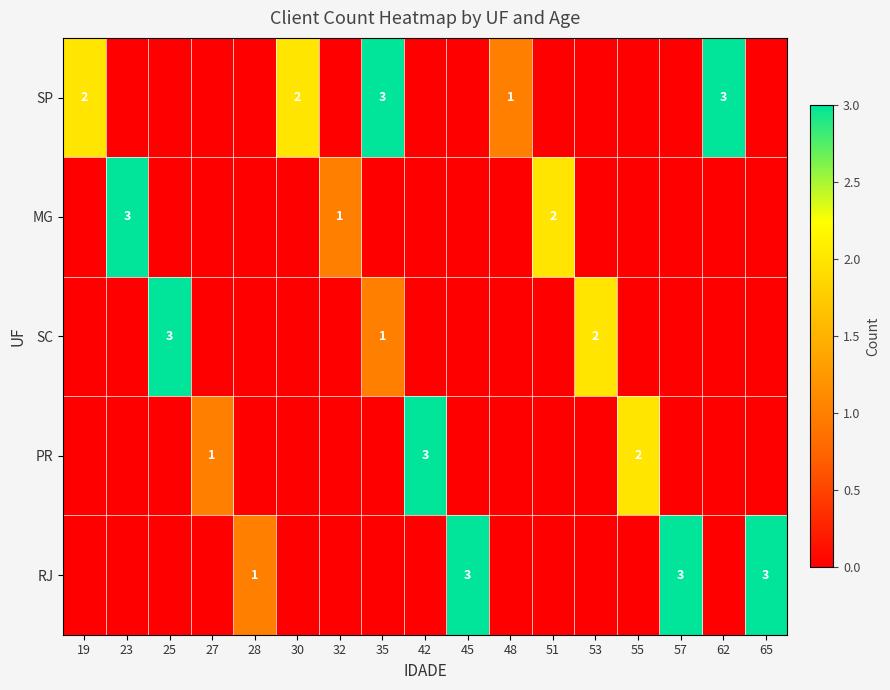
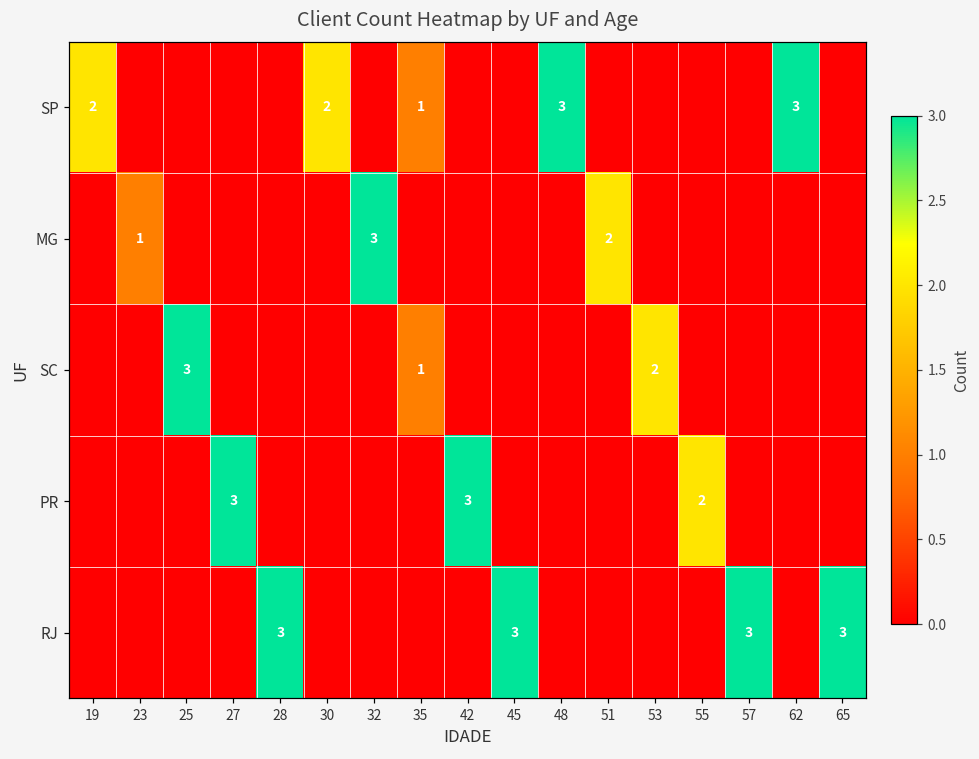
  {
    "SP": {
      "19": 2,
      "30": 2,
-     "35": 3,
-     "48": 1,
+     "35": 1,
+     "48": 3,
      "62": 3
    },
    "MG": {
-     "23": 3,
-     "32": 1,
+     "23": 1,
+     "32": 3,
      "51": 2
    },
    "SC": {
      "25": 3,
      "35": 1,
      "53": 2
    },
    "PR": {
-     "27": 1,
+     "27": 3,
      "42": 3,
      "55": 2
    },
    "RJ": {
-     "28": 1,
+     "28": 3,
      "45": 3,
      "57": 3,
      "65": 3
    }
  }
